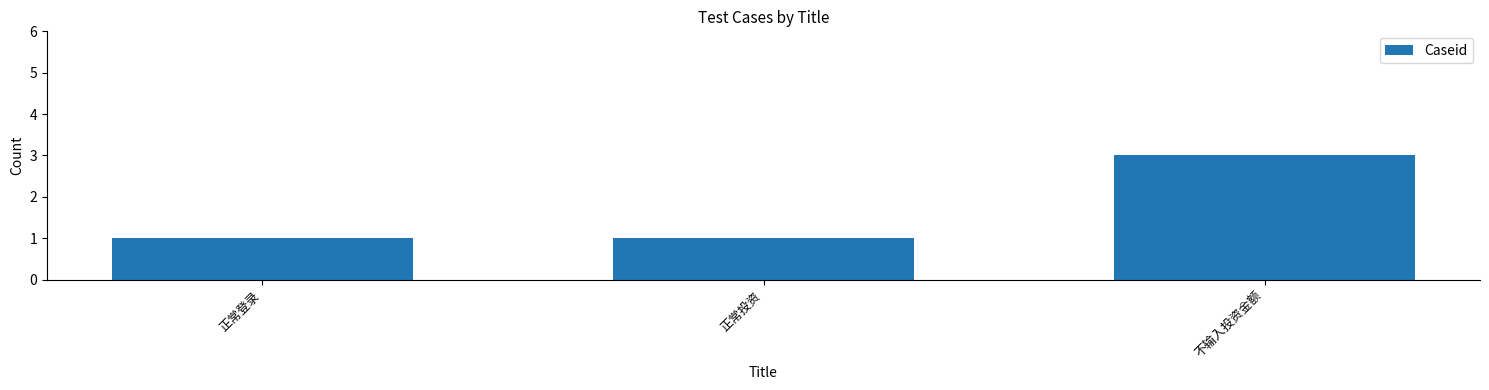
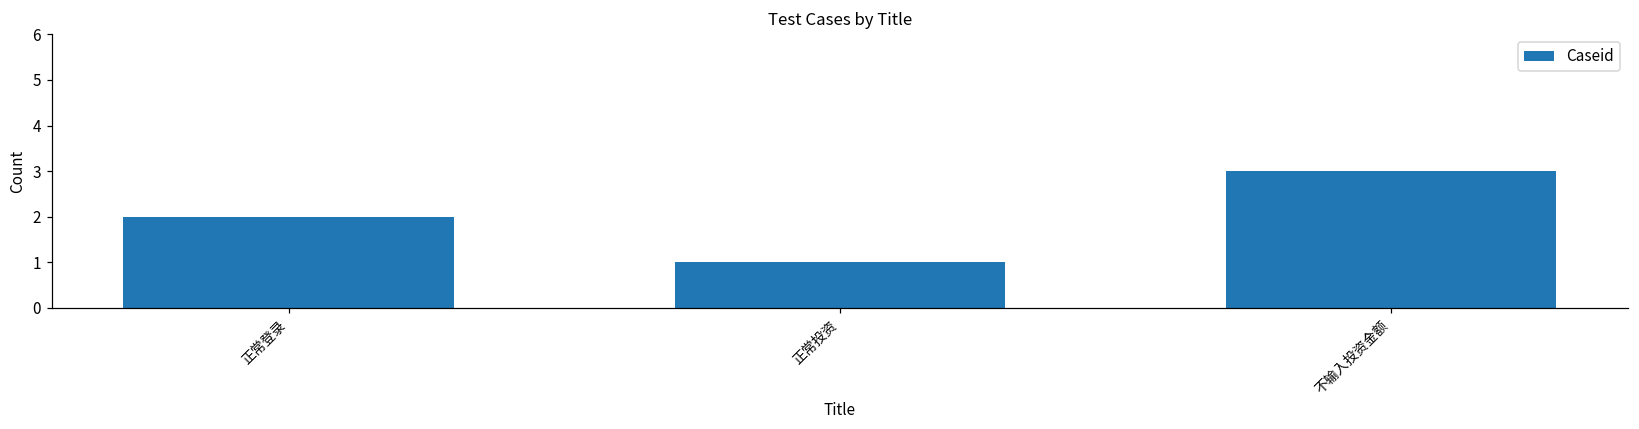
  {
-   "正常登录": 1,
+   "正常登录": 2,
    "正常投资": 1,
    "不输入投资金额": 3
  }
